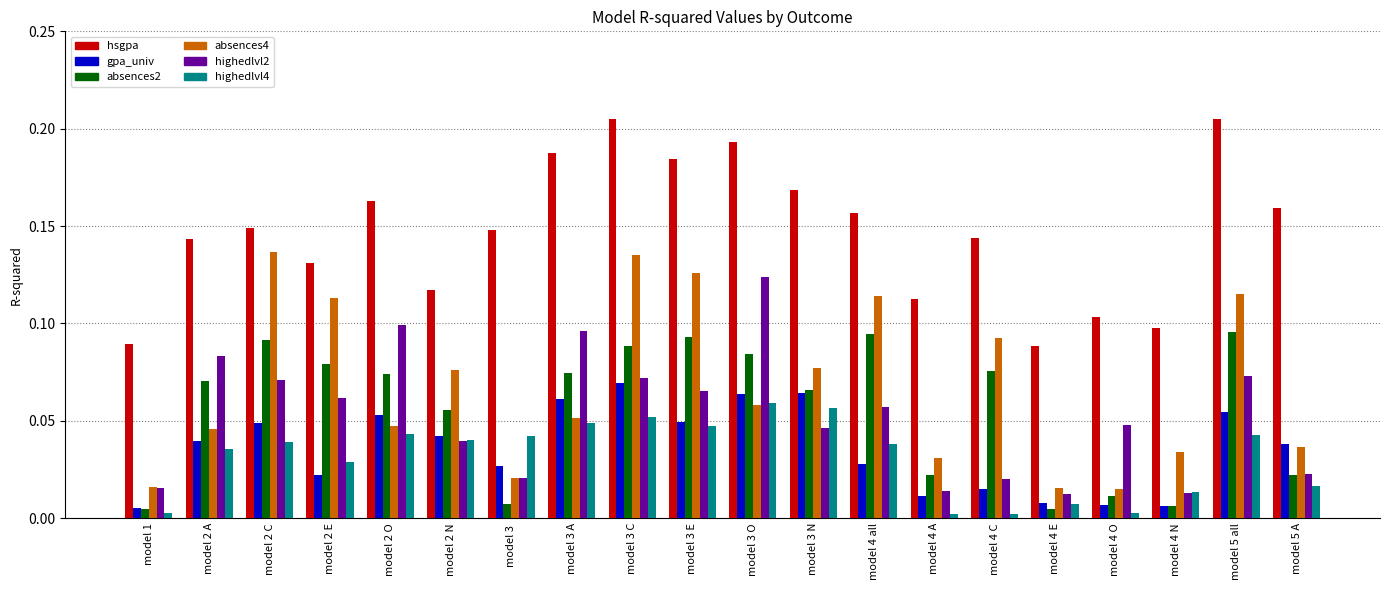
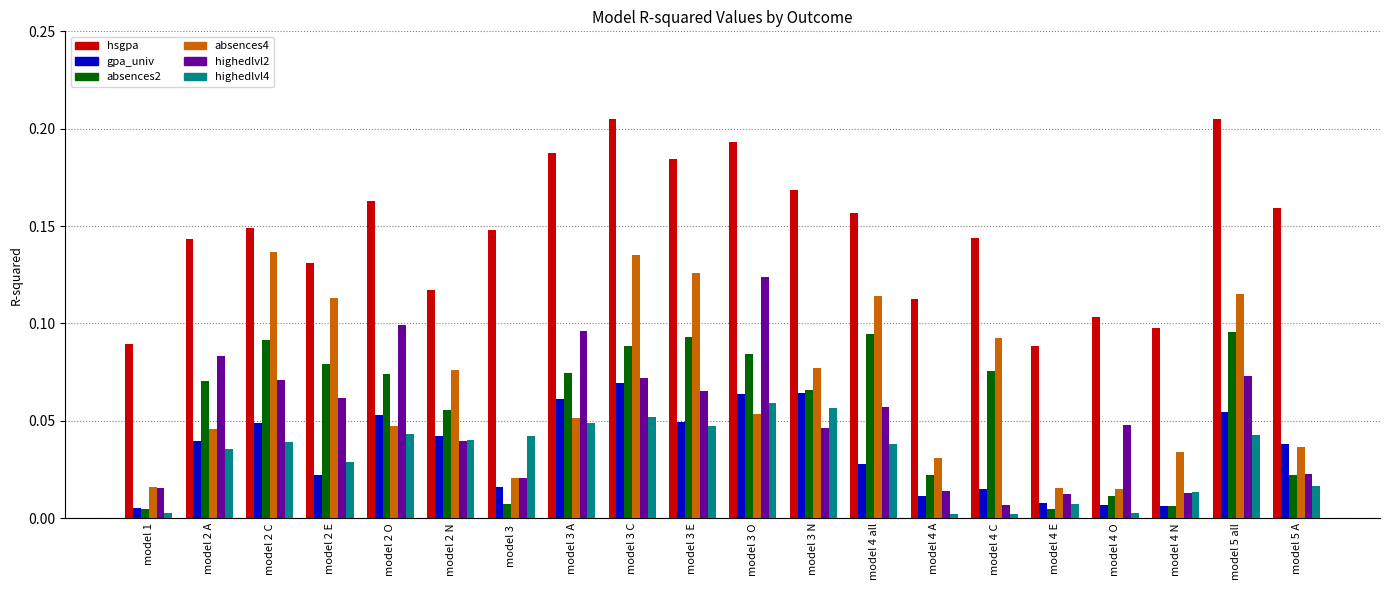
  {
    "hsgpa": {
      "model 1": 0.089,
      "model 2 A": 0.143,
      "model 2 C": 0.149,
      "model 2 E": 0.131,
      "model 2 O": 0.163,
      "model 2 N": 0.117,
      "model 3": 0.148,
      "model 3 A": 0.187,
      "model 3 C": 0.205,
      "model 3 E": 0.185,
      "model 3 O": 0.193,
      "model 3 N": 0.169,
      "model 4 all": 0.157,
      "model 4 A": 0.112,
      "model 4 C": 0.144,
      "model 4 E": 0.088,
      "model 4 O": 0.103,
      "model 4 N": 0.098,
      "model 5 all": 0.205,
      "model 5 A": 0.160
    },
    "gpa_univ": {
      "model 1": 0.005,
      "model 2 A": 0.039,
      "model 2 C": 0.049,
      "model 2 E": 0.022,
      "model 2 O": 0.053,
      "model 2 N": 0.042,
-     "model 3": 0.027,
+     "model 3": 0.016,
      "model 3 A": 0.061,
      "model 3 C": 0.069,
      "model 3 E": 0.050,
      "model 3 O": 0.064,
      "model 3 N": 0.064,
      "model 4 all": 0.028,
      "model 4 A": 0.011,
      "model 4 C": 0.015,
      "model 4 E": 0.008,
      "model 4 O": 0.007,
      "model 4 N": 0.006,
      "model 5 all": 0.054,
      "model 5 A": 0.038
    },
    "absences2": {
      "model 1": 0.004,
      "model 2 A": 0.071,
      "model 2 C": 0.092,
      "model 2 E": 0.079,
      "model 2 O": 0.074,
      "model 2 N": 0.056,
      "model 3": 0.007,
      "model 3 A": 0.075,
      "model 3 C": 0.088,
      "model 3 E": 0.093,
      "model 3 O": 0.084,
      "model 3 N": 0.066,
      "model 4 all": 0.094,
      "model 4 A": 0.022,
      "model 4 C": 0.075,
      "model 4 E": 0.005,
      "model 4 O": 0.012,
      "model 4 N": 0.006,
      "model 5 all": 0.096,
      "model 5 A": 0.022
    },
    "absences4": {
      "model 1": 0.016,
      "model 2 A": 0.046,
      "model 2 C": 0.136,
      "model 2 E": 0.113,
      "model 2 O": 0.047,
      "model 2 N": 0.076,
      "model 3": 0.021,
      "model 3 A": 0.052,
      "model 3 C": 0.135,
      "model 3 E": 0.126,
-     "model 3 O": 0.058,
+     "model 3 O": 0.053,
      "model 3 N": 0.077,
      "model 4 all": 0.114,
      "model 4 A": 0.031,
      "model 4 C": 0.093,
      "model 4 E": 0.015,
      "model 4 O": 0.015,
      "model 4 N": 0.034,
      "model 5 all": 0.115,
      "model 5 A": 0.037
    },
    "highedlvl2": {
      "model 1": 0.016,
      "model 2 A": 0.083,
      "model 2 C": 0.071,
      "model 2 E": 0.062,
      "model 2 O": 0.099,
      "model 2 N": 0.040,
      "model 3": 0.021,
      "model 3 A": 0.096,
      "model 3 C": 0.072,
      "model 3 E": 0.066,
      "model 3 O": 0.124,
      "model 3 N": 0.046,
      "model 4 all": 0.057,
      "model 4 A": 0.014,
-     "model 4 C": 0.020,
+     "model 4 C": 0.007,
      "model 4 E": 0.012,
      "model 4 O": 0.048,
      "model 4 N": 0.013,
      "model 5 all": 0.073,
      "model 5 A": 0.022
    },
    "highedlvl4": {
      "model 1": 0.003,
      "model 2 A": 0.035,
      "model 2 C": 0.039,
      "model 2 E": 0.029,
      "model 2 O": 0.043,
      "model 2 N": 0.040,
      "model 3": 0.042,
      "model 3 A": 0.049,
      "model 3 C": 0.052,
      "model 3 E": 0.047,
      "model 3 O": 0.059,
      "model 3 N": 0.057,
      "model 4 all": 0.038,
      "model 4 A": 0.002,
      "model 4 C": 0.002,
      "model 4 E": 0.007,
      "model 4 O": 0.003,
      "model 4 N": 0.014,
      "model 5 all": 0.043,
      "model 5 A": 0.017
    }
  }
